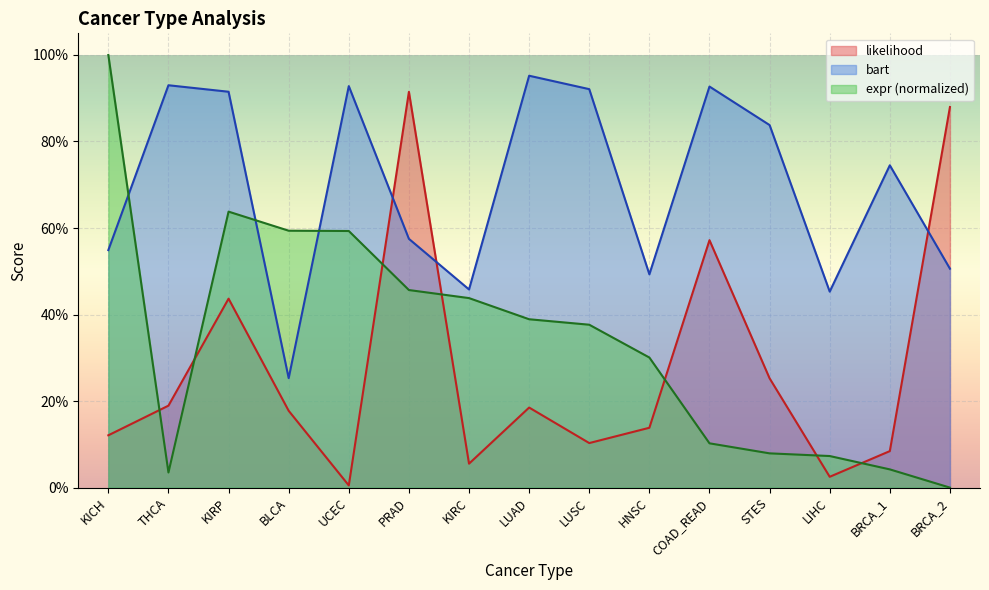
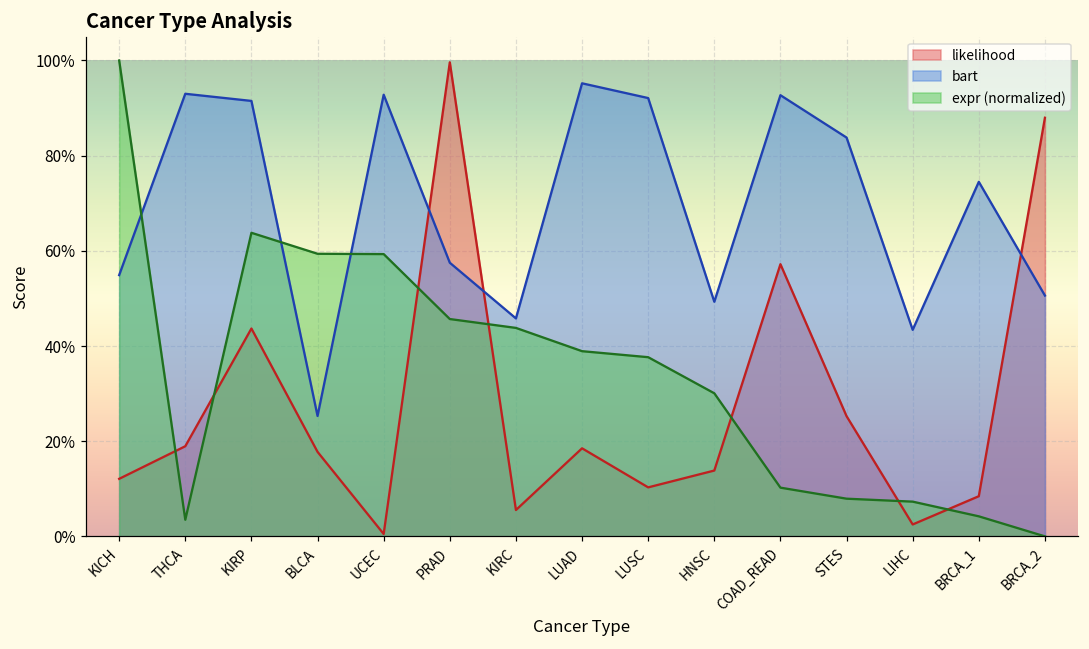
  {
    "likelihood": {
      "KICH": "12%",
      "THCA": "19%",
      "KIRP": "44%",
      "BLCA": "18%",
      "UCEC": "1%",
-     "PRAD": "91%",
+     "PRAD": "100%",
      "KIRC": "6%",
      "LUAD": "19%",
      "LUSC": "10%",
      "HNSC": "14%",
      "COAD_READ": "57%",
      "STES": "25%",
      "LIHC": "3%",
      "BRCA_1": "8%",
      "BRCA_2": "88%"
    },
    "bart": {
      "KICH": "55%",
      "THCA": "93%",
      "KIRP": "92%",
      "BLCA": "25%",
      "UCEC": "93%",
      "PRAD": "57%",
      "KIRC": "46%",
      "LUAD": "95%",
      "LUSC": "92%",
      "HNSC": "49%",
      "COAD_READ": "93%",
      "STES": "84%",
-     "LIHC": "45%",
+     "LIHC": "43%",
      "BRCA_1": "75%",
      "BRCA_2": "51%"
    },
    "expr (normalized)": {
      "KICH": "100%",
      "THCA": "3%",
      "KIRP": "64%",
      "BLCA": "59%",
      "UCEC": "59%",
      "PRAD": "46%",
      "KIRC": "44%",
      "LUAD": "39%",
      "LUSC": "38%",
      "HNSC": "30%",
      "COAD_READ": "10%",
      "STES": "8%",
      "LIHC": "7%",
      "BRCA_1": "4%",
      "BRCA_2": "0%"
    }
  }
